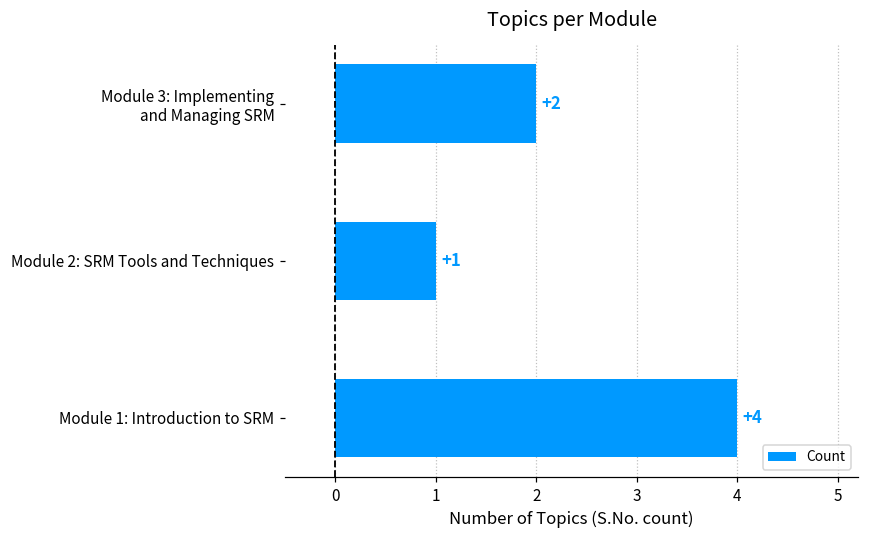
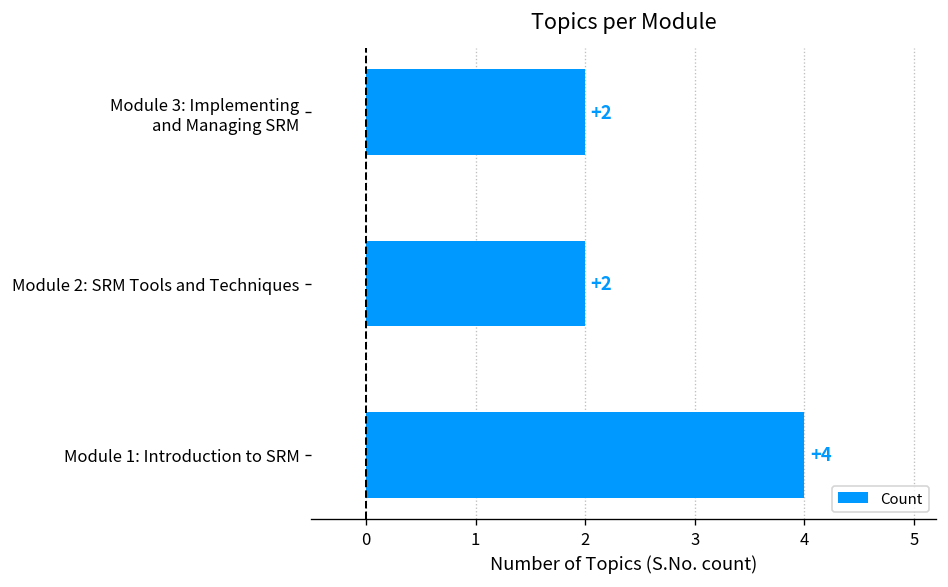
  {
    "Module 3: Implementing and Managing SRM": "+2",
-   "Module 2: SRM Tools and Techniques": "+1",
+   "Module 2: SRM Tools and Techniques": "+2",
    "Module 1: Introduction to SRM": "+4"
  }
